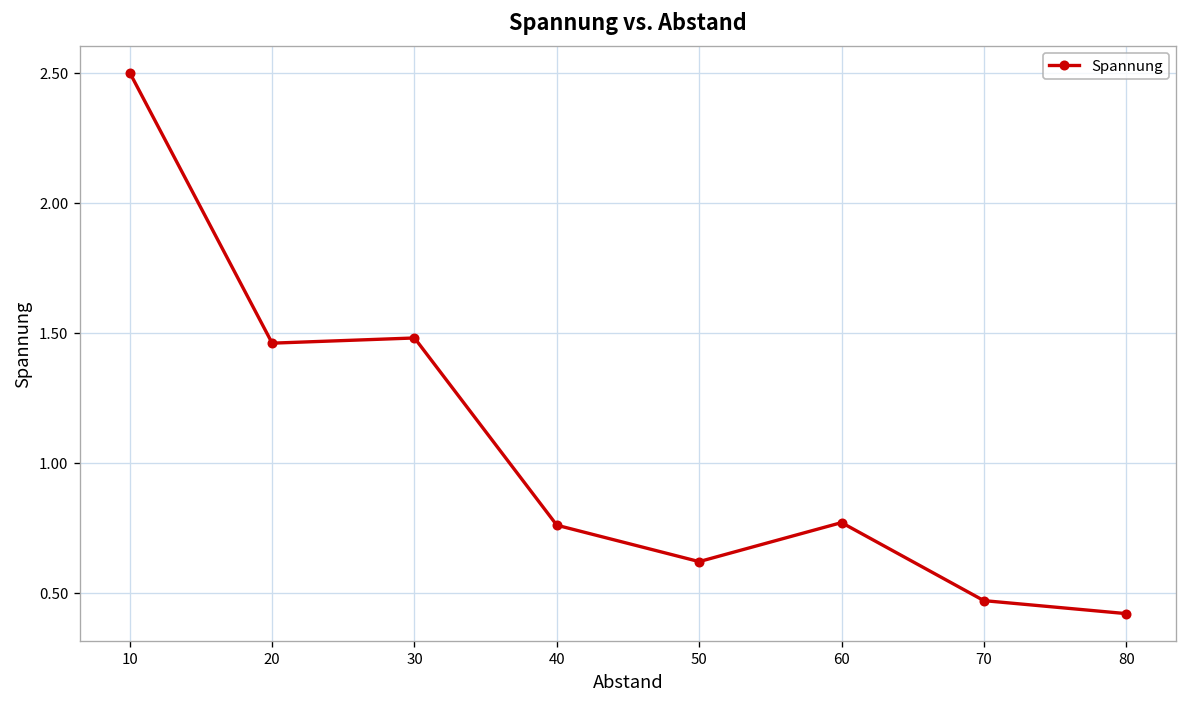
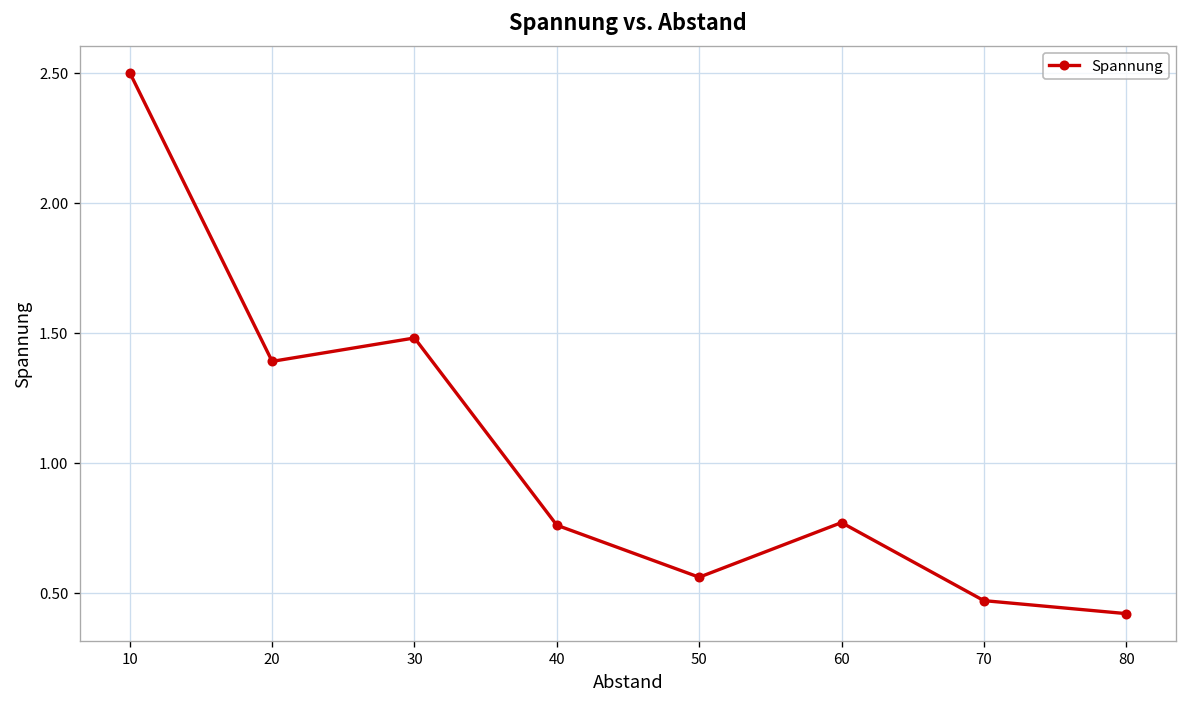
  {
    "10": 2.50,
-   "20": 1.46,
+   "20": 1.39,
    "30": 1.48,
    "40": 0.76,
-   "50": 0.62,
+   "50": 0.56,
    "60": 0.77,
    "70": 0.47,
    "80": 0.42
  }
